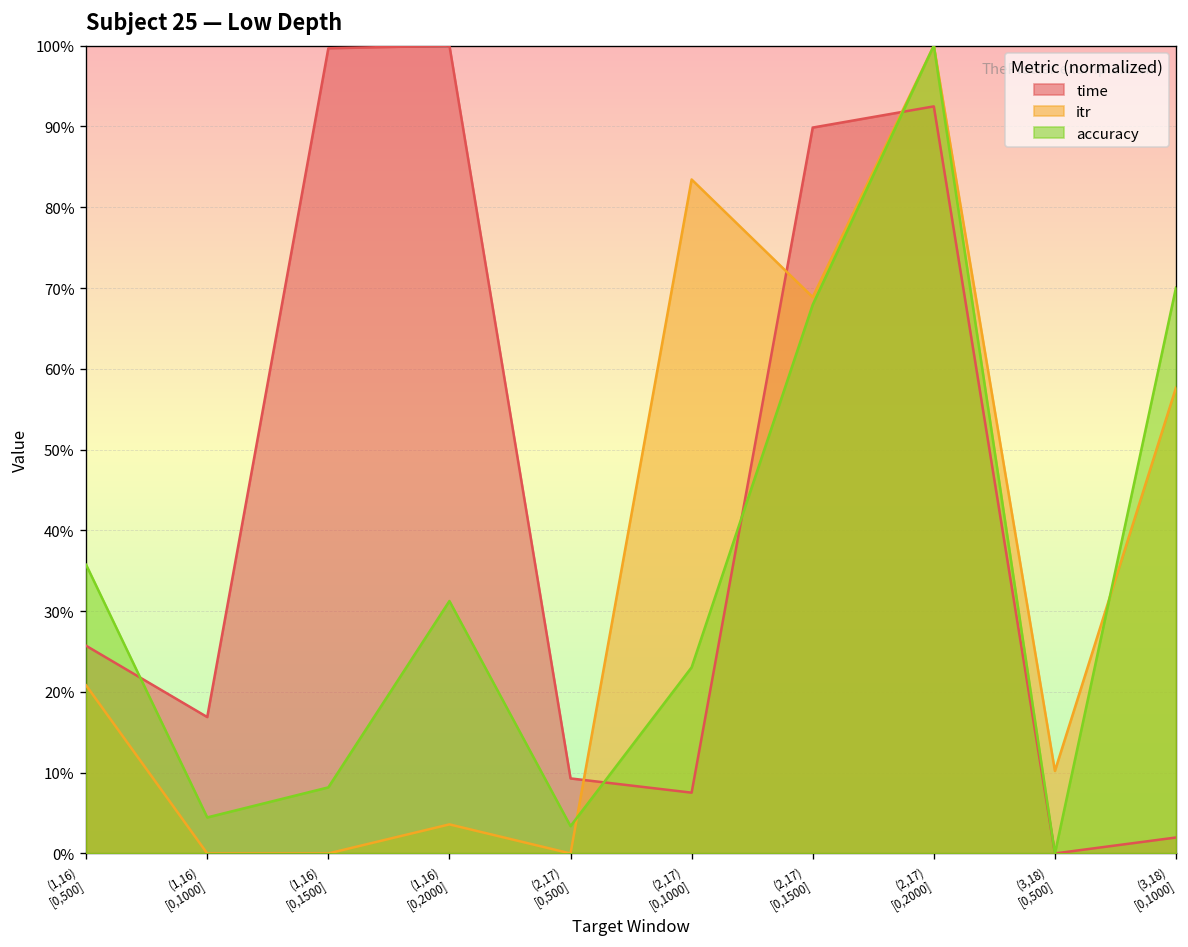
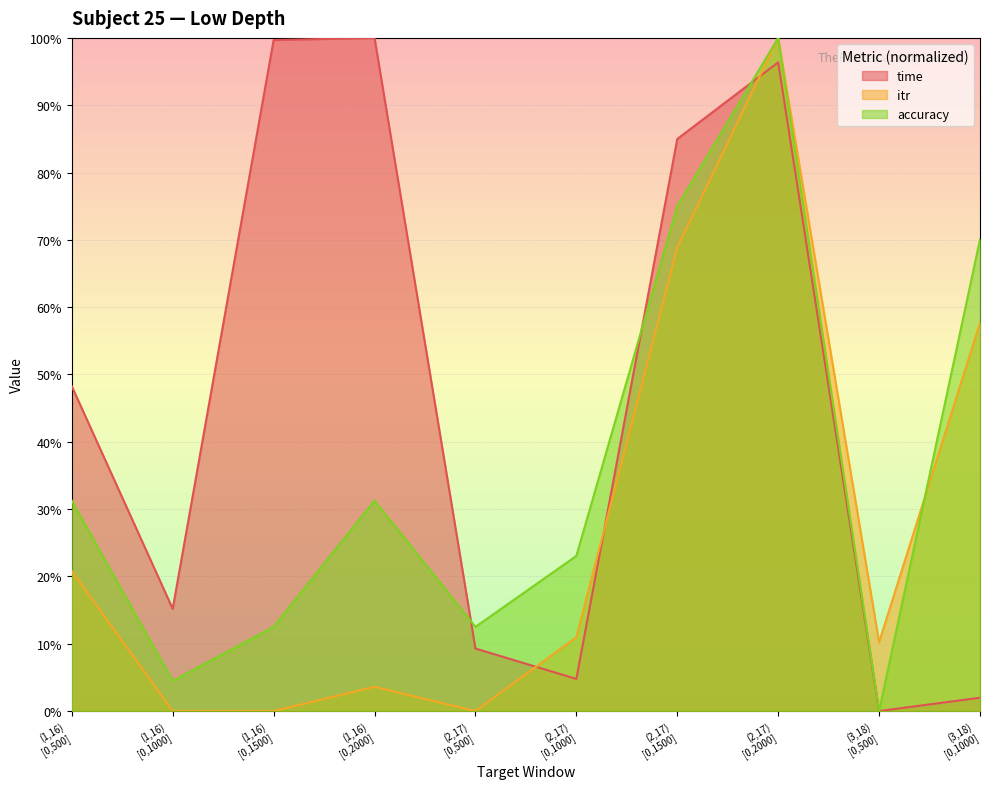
  {
    "time": {
-     "(1,16) [0,500]": "26%",
-     "(1,16) [0,1000]": "17%",
+     "(1,16) [0,500]": "48%",
+     "(1,16) [0,1000]": "15%",
      "(1,16) [0,1500]": "100%",
      "(1,16) [0,2000]": "100%",
      "(2,17) [0,500]": "9%",
-     "(2,17) [0,1000]": "8%",
-     "(2,17) [0,1500]": "90%",
-     "(2,17) [0,2000]": "92%",
+     "(2,17) [0,1000]": "5%",
+     "(2,17) [0,1500]": "85%",
+     "(2,17) [0,2000]": "96%",
      "(3,18) [0,1000]": "2%"
    },
    "itr": {
      "(1,16) [0,500]": "21%",
      "(1,16) [0,1000]": "0%",
      "(1,16) [0,1500]": "0%",
      "(1,16) [0,2000]": "4%",
      "(2,17) [0,500]": "0%",
-     "(2,17) [0,1000]": "83%",
+     "(2,17) [0,1000]": "11%",
      "(2,17) [0,1500]": "69%",
      "(3,18) [0,500]": "10%",
      "(3,18) [0,1000]": "58%"
    },
    "accuracy": {
-     "(1,16) [0,500]": "36%",
+     "(1,16) [0,500]": "31%",
      "(1,16) [0,1000]": "4%",
-     "(1,16) [0,1500]": "8%",
+     "(1,16) [0,1500]": "13%",
      "(1,16) [0,2000]": "31%",
-     "(2,17) [0,500]": "3%",
+     "(2,17) [0,500]": "13%",
      "(2,17) [0,1000]": "23%",
-     "(2,17) [0,1500]": "68%",
+     "(2,17) [0,1500]": "75%",
      "(3,18) [0,1000]": "70%"
    }
  }
